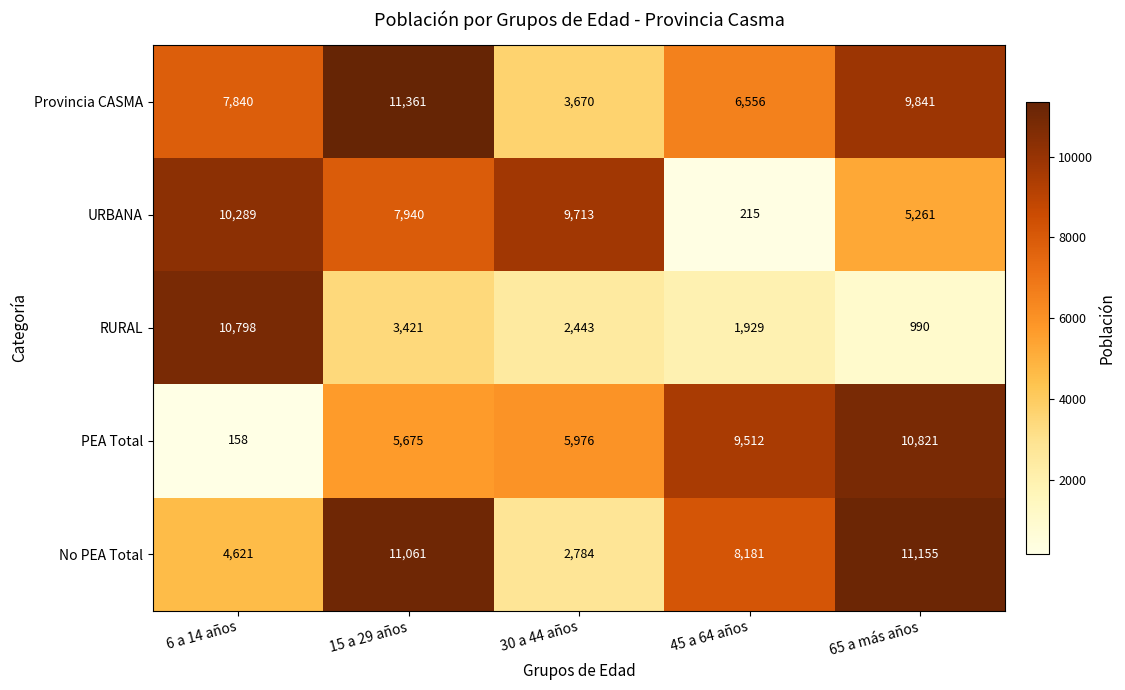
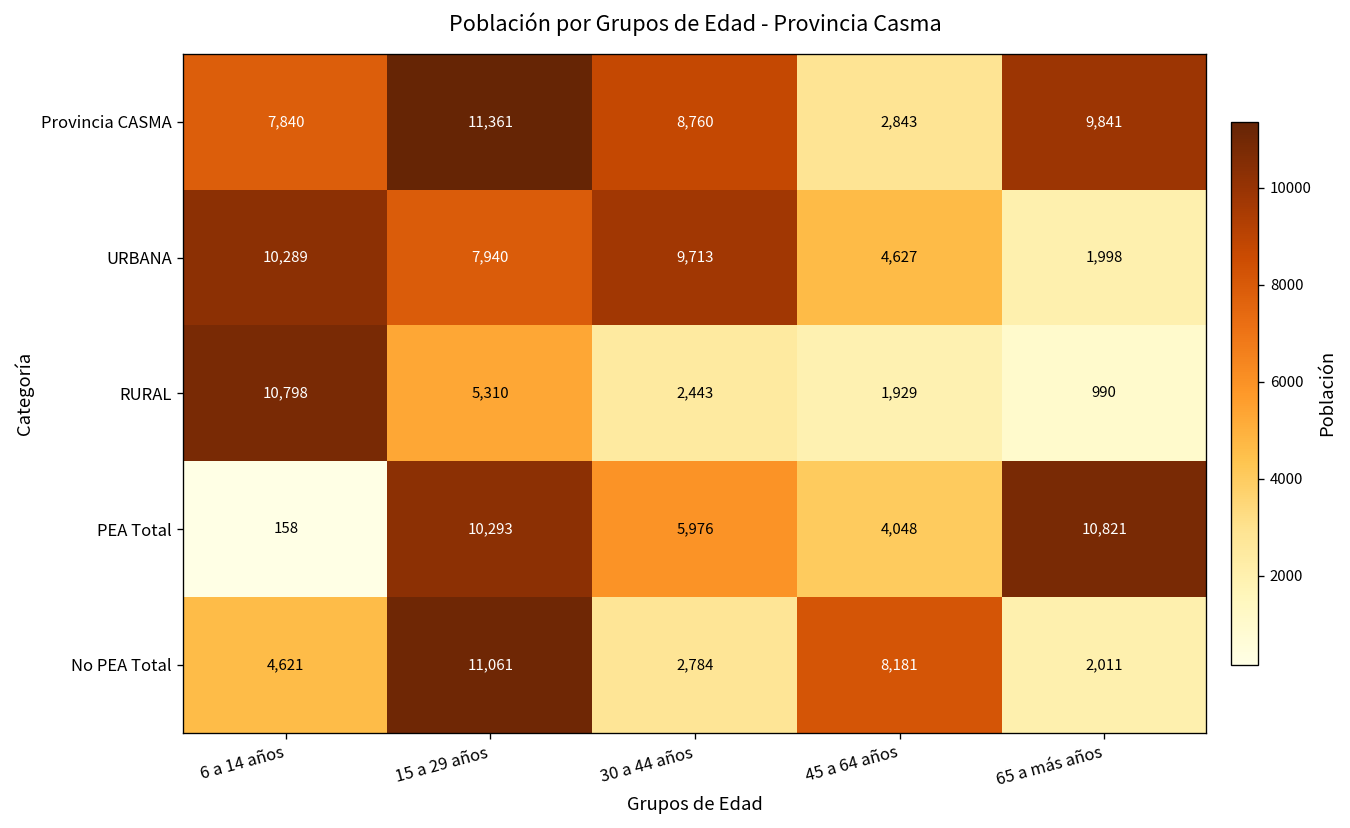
  {
    "Provincia CASMA": {
      "6 a 14 años": "7,840",
      "15 a 29 años": "11,361",
-     "30 a 44 años": "3,670",
-     "45 a 64 años": "6,556",
+     "30 a 44 años": "8,760",
+     "45 a 64 años": "2,843",
      "65 a más años": "9,841"
    },
    "URBANA": {
      "6 a 14 años": "10,289",
      "15 a 29 años": "7,940",
      "30 a 44 años": "9,713",
-     "45 a 64 años": "215",
-     "65 a más años": "5,261"
+     "45 a 64 años": "4,627",
+     "65 a más años": "1,998"
    },
    "RURAL": {
      "6 a 14 años": "10,798",
-     "15 a 29 años": "3,421",
+     "15 a 29 años": "5,310",
      "30 a 44 años": "2,443",
      "45 a 64 años": "1,929",
      "65 a más años": "990"
    },
    "PEA Total": {
      "6 a 14 años": "158",
-     "15 a 29 años": "5,675",
+     "15 a 29 años": "10,293",
      "30 a 44 años": "5,976",
-     "45 a 64 años": "9,512",
+     "45 a 64 años": "4,048",
      "65 a más años": "10,821"
    },
    "No PEA Total": {
      "6 a 14 años": "4,621",
      "15 a 29 años": "11,061",
      "30 a 44 años": "2,784",
      "45 a 64 años": "8,181",
-     "65 a más años": "11,155"
+     "65 a más años": "2,011"
    }
  }
